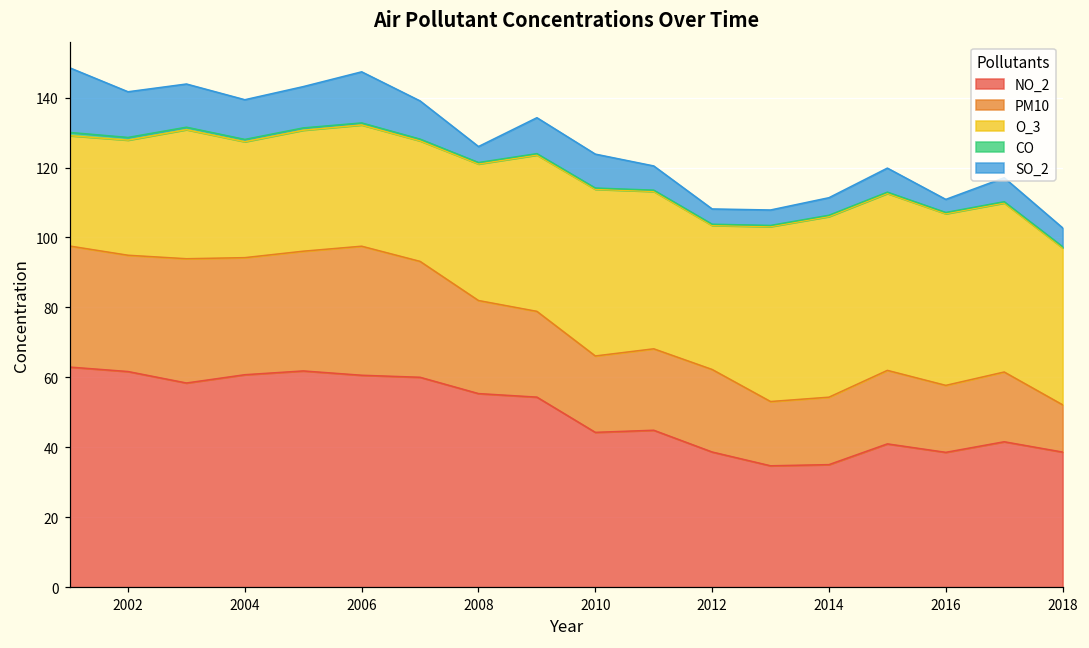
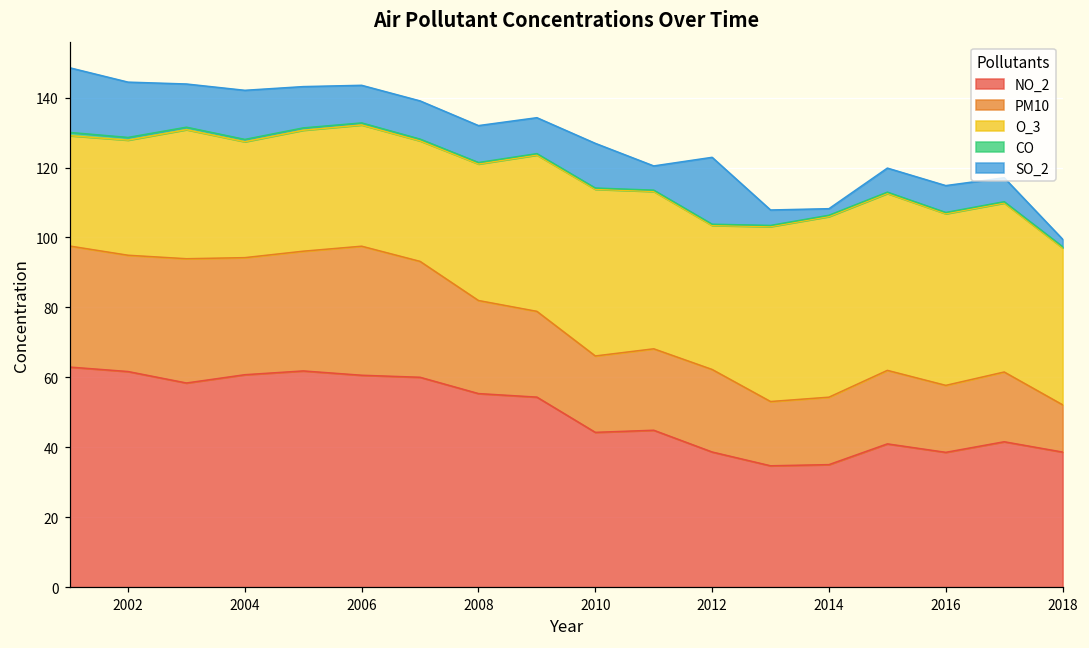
  {
    "SO_2": {
-     "2002": 13,
-     "2004": 11,
-     "2006": 15,
-     "2008": 5,
-     "2010": 10,
-     "2012": 4,
-     "2014": 5,
-     "2016": 4,
-     "2018": 5
+     "2002": 16,
+     "2004": 14,
+     "2006": 11,
+     "2008": 11,
+     "2010": 13,
+     "2012": 19,
+     "2014": 2,
+     "2016": 8,
+     "2018": 2
    }
  }
